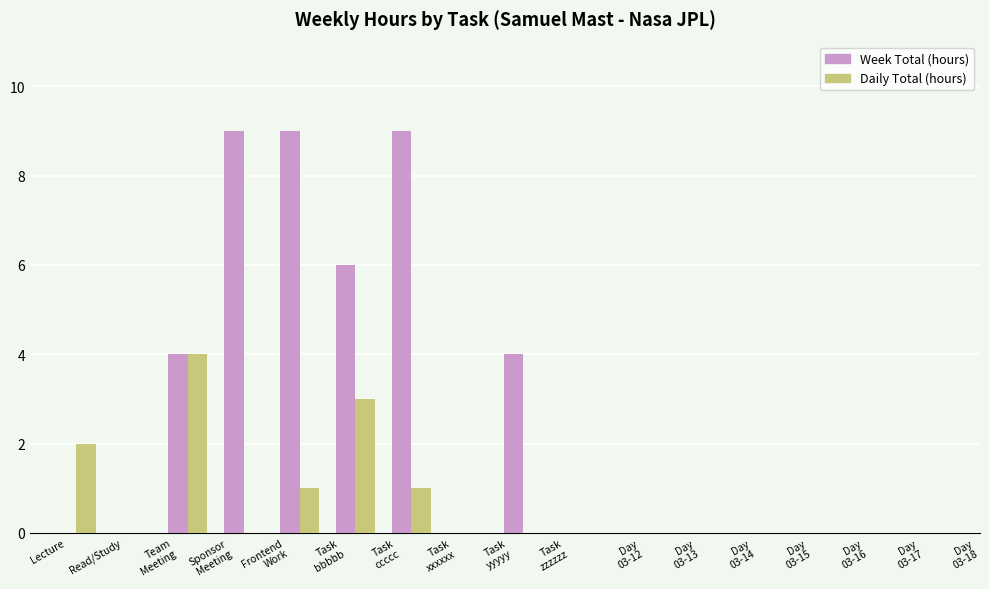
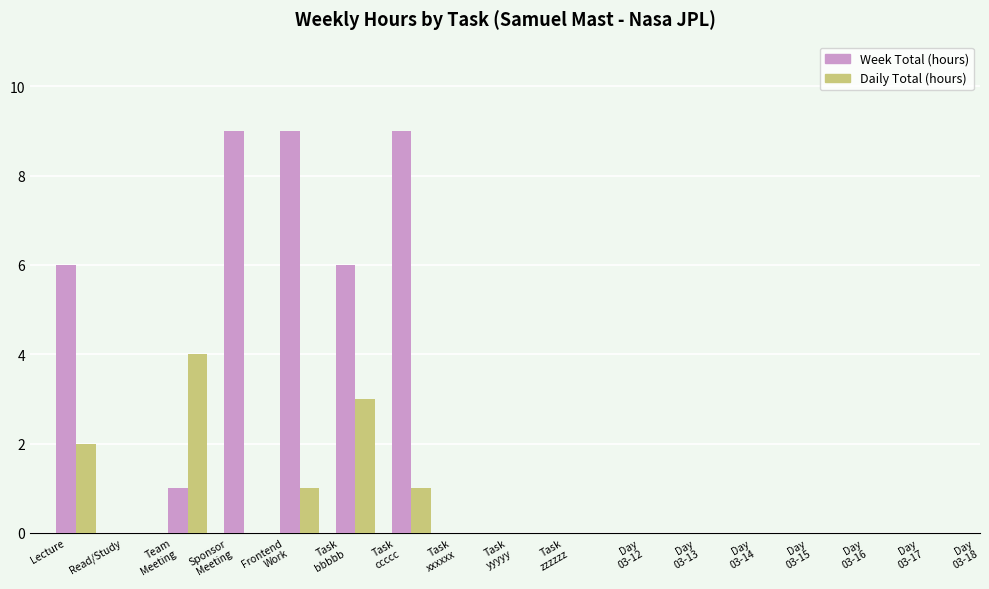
  {
    "Week Total (hours)": {
-     "Lecture": 0,
+     "Lecture": 6,
      "Read/Study": 0,
-     "Team Meeting": 4,
+     "Team Meeting": 1,
      "Sponsor Meeting": 9,
      "Frontend Work": 9,
      "Task bbbbb": 6,
      "Task ccccc": 9,
      "Task xxxxxx": 0,
-     "Task yyyyy": 4,
+     "Task yyyyy": 0,
      "Task zzzzzz": 0
    }
  }
